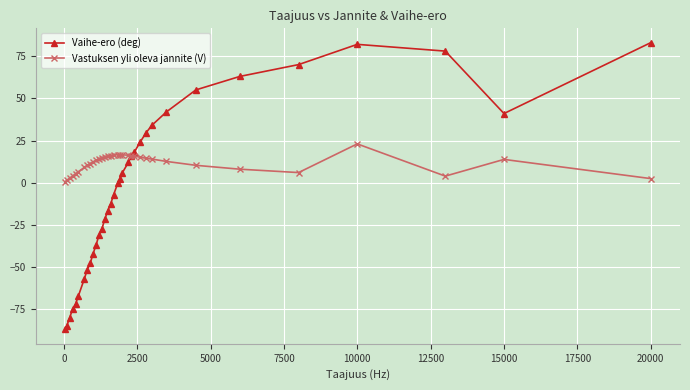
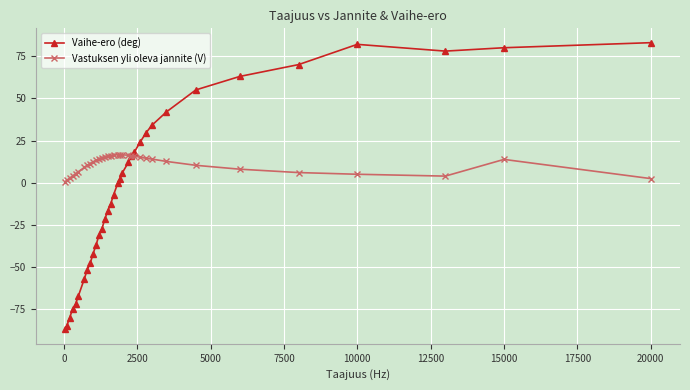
  {
    "Vaihe-ero (deg)": {
      "10000": 82,
-     "15000": 41,
+     "15000": 80,
      "20000": 83
    },
    "Vastuksen yli oleva jannite (V)": {
-     "10000": 23,
+     "10000": 5,
      "15000": 14,
      "20000": 2
    }
  }
